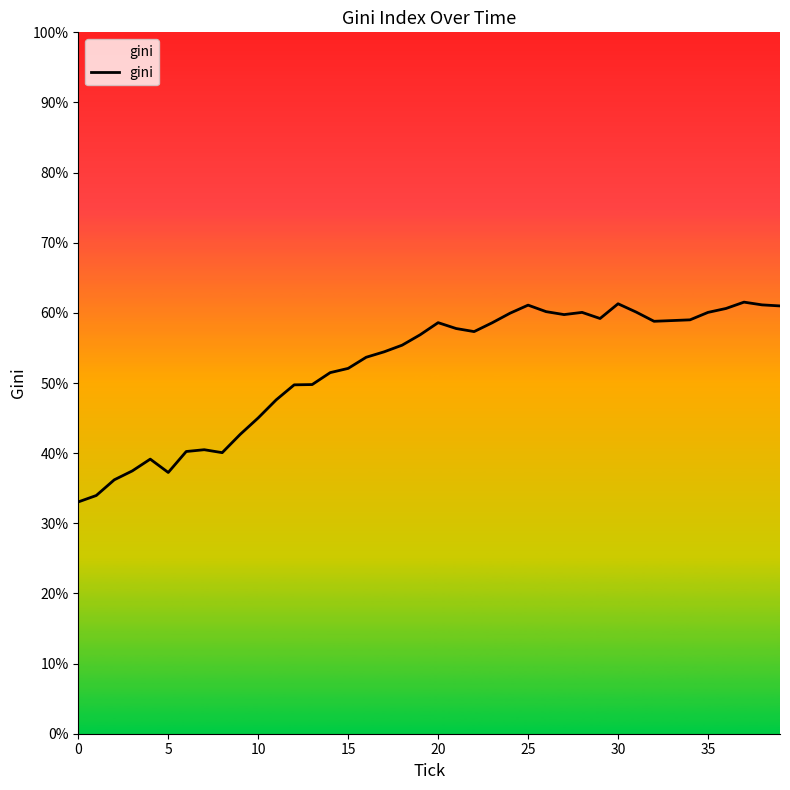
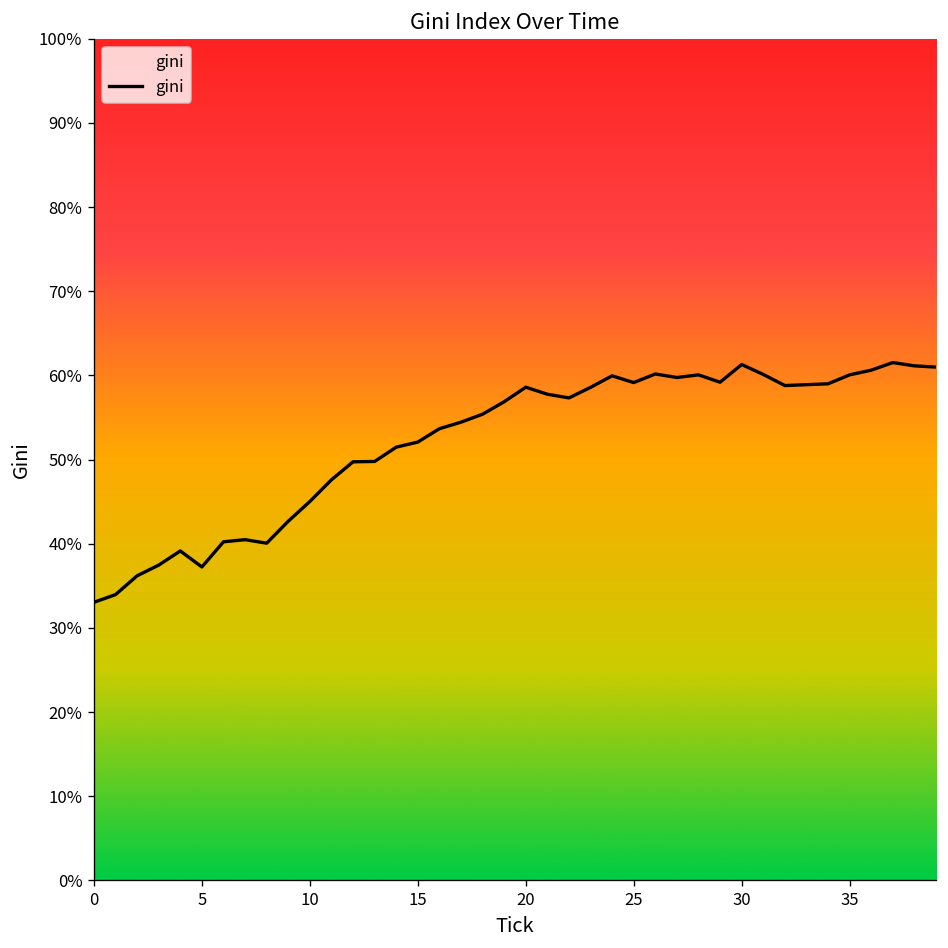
  {
    "0": "33%",
    "5": "37%",
    "10": "45%",
    "15": "52%",
    "20": "59%",
-   "25": "61%",
+   "25": "59%",
    "30": "61%",
    "35": "60%"
  }
